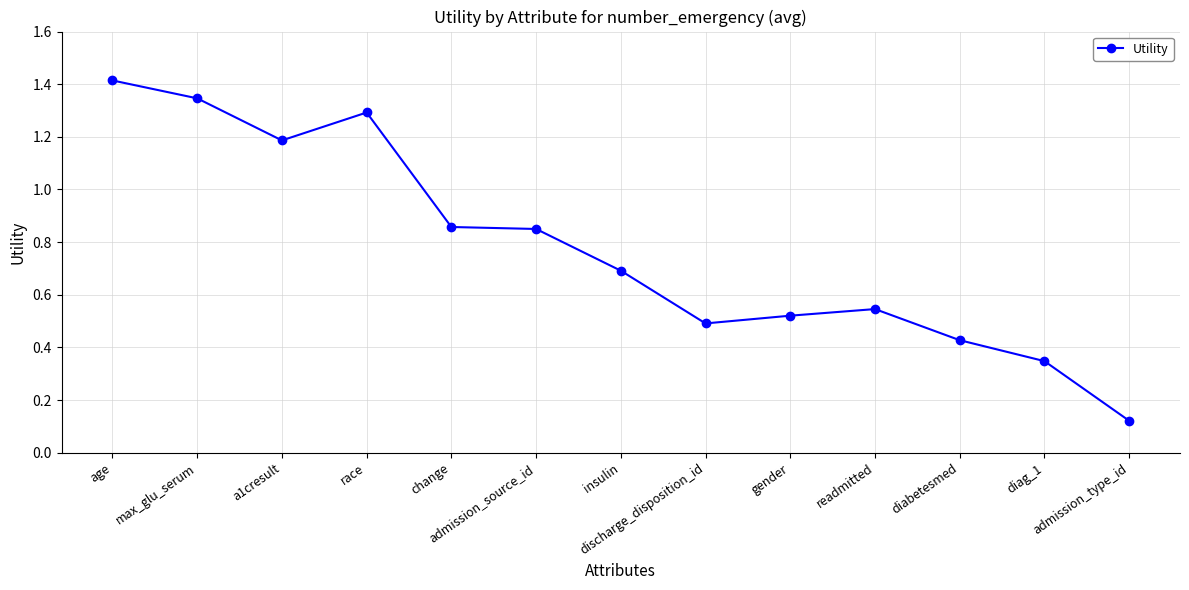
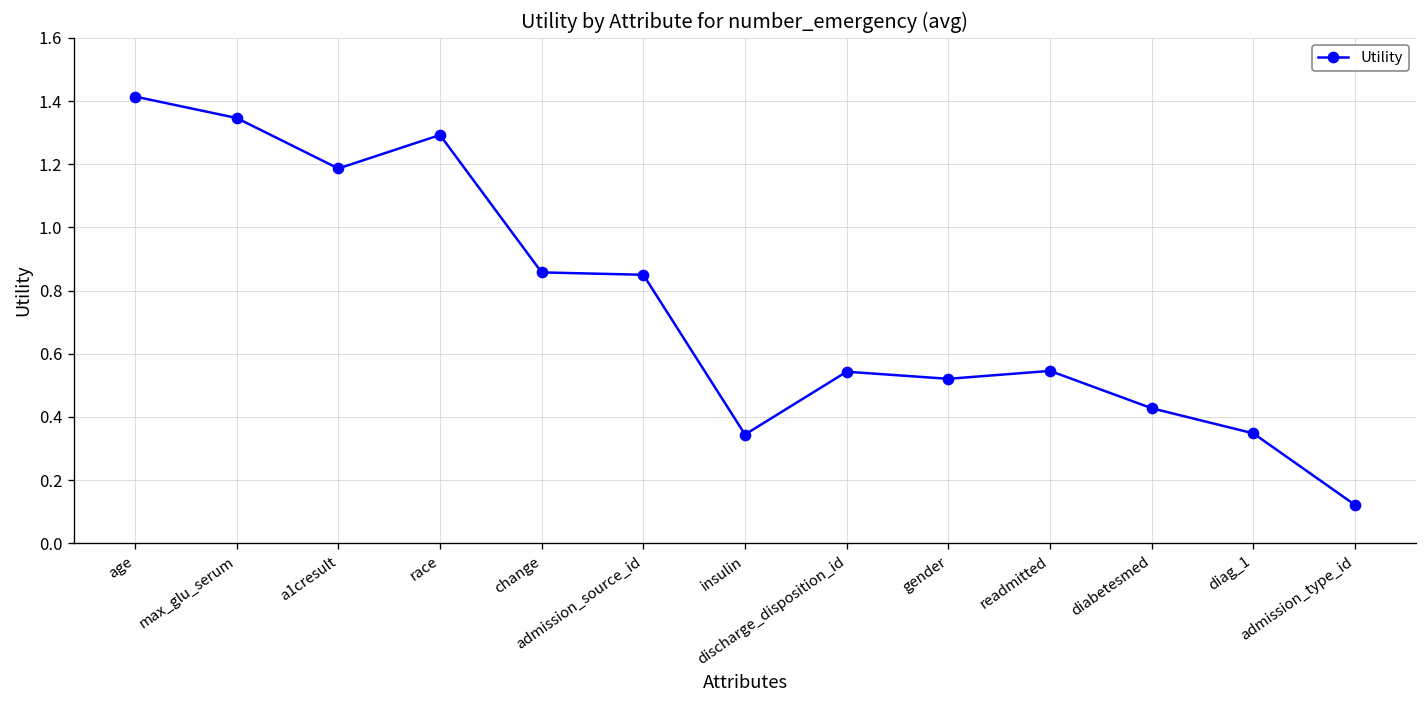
  {
    "age": 1.41,
    "max_glu_serum": 1.35,
    "a1cresult": 1.19,
    "race": 1.29,
    "change": 0.86,
    "admission_source_id": 0.85,
-   "insulin": 0.69,
-   "discharge_disposition_id": 0.49,
+   "insulin": 0.34,
+   "discharge_disposition_id": 0.54,
    "gender": 0.52,
    "readmitted": 0.55,
    "diabetesmed": 0.43,
    "diag_1": 0.35,
    "admission_type_id": 0.12
  }
